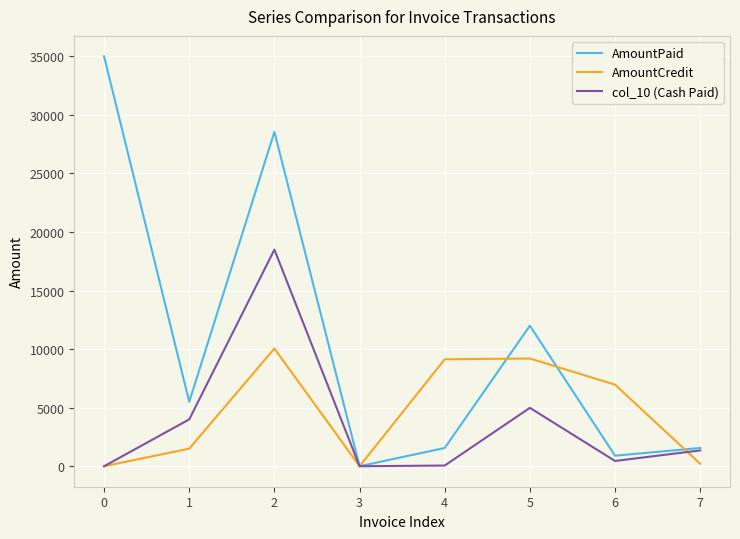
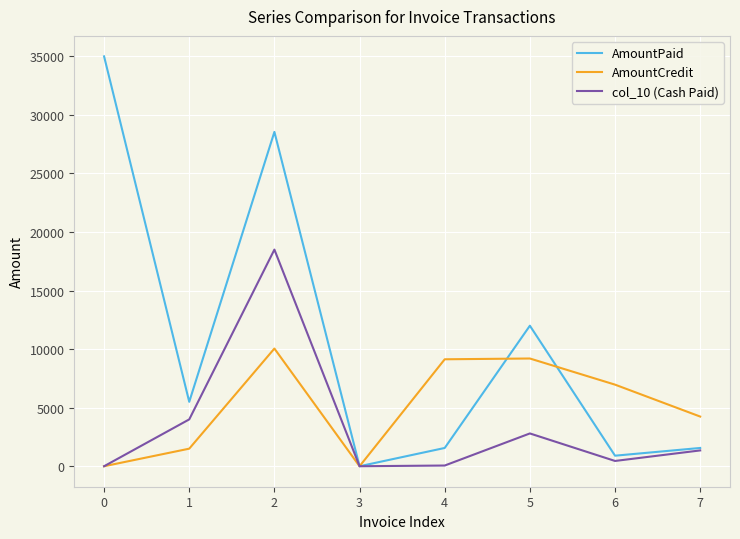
  {
    "AmountPaid": {
      "0": 35000,
      "1": 5500,
      "2": 28600,
      "4": 1600,
      "5": 12000,
      "6": 900
    },
    "AmountCredit": {
      "1": 1500,
      "2": 10100,
      "4": 9100,
      "5": 9200,
      "6": 7000,
-     "7": 200
+     "7": 4200
    },
    "col_10 (Cash Paid)": {
      "1": 4000,
      "2": 18500,
      "4": 100,
-     "5": 5000,
+     "5": 2800,
      "6": 500
    }
  }
